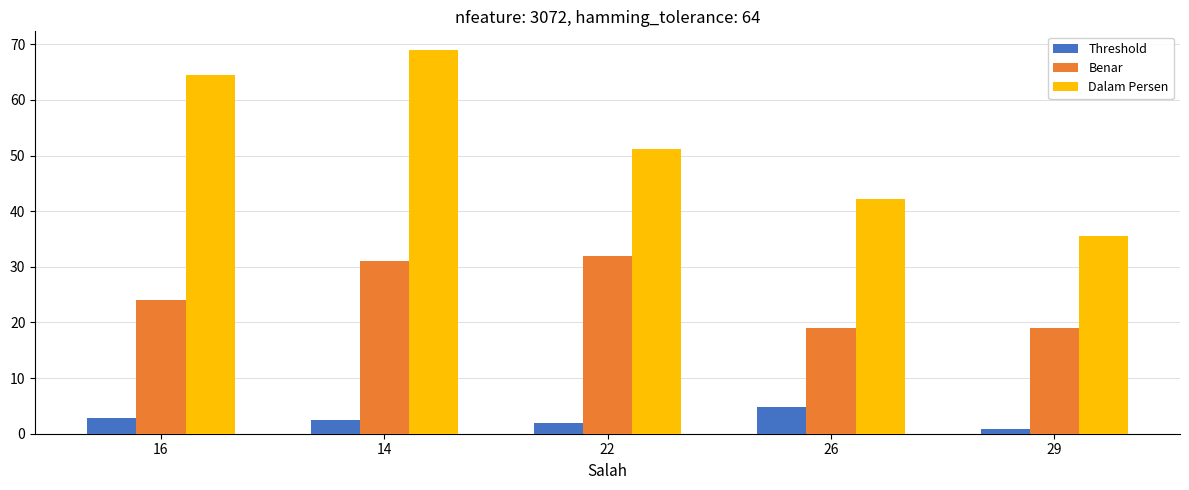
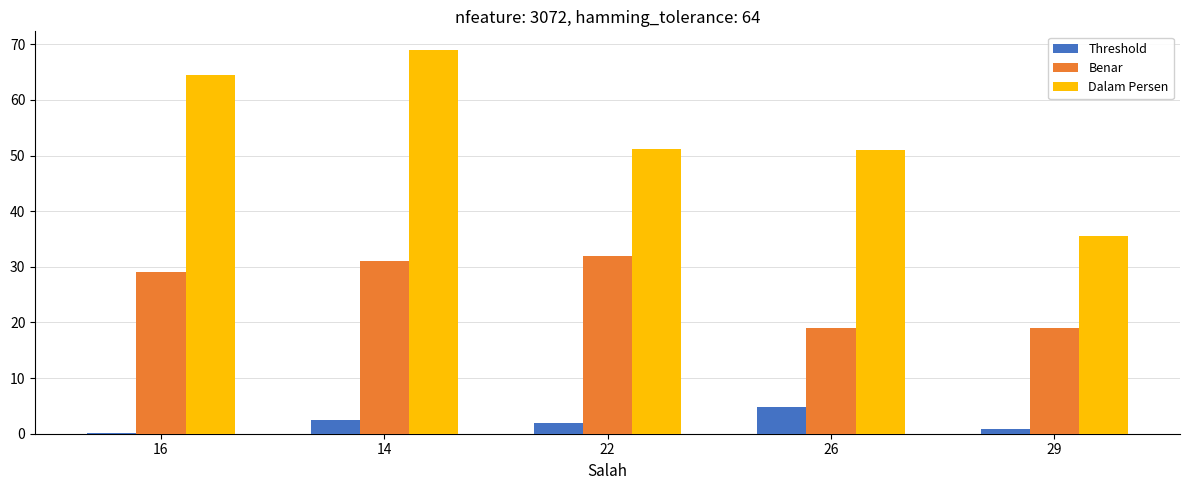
  {
    "Threshold": {
-     "16": 3,
+     "16": 0,
      "14": 3,
      "22": 2,
      "26": 5,
      "29": 1
    },
    "Benar": {
-     "16": 24,
+     "16": 29,
      "14": 31,
      "22": 32,
      "26": 19,
      "29": 19
    },
    "Dalam Persen": {
      "16": 64,
      "14": 69,
      "22": 51,
-     "26": 42,
+     "26": 51,
      "29": 36
    }
  }
